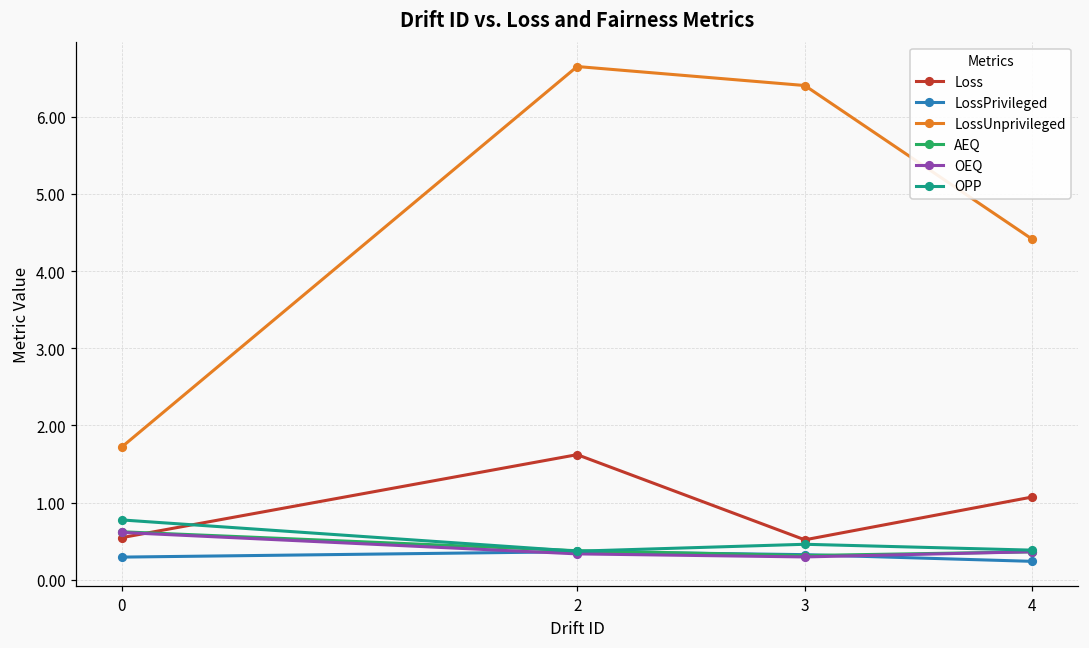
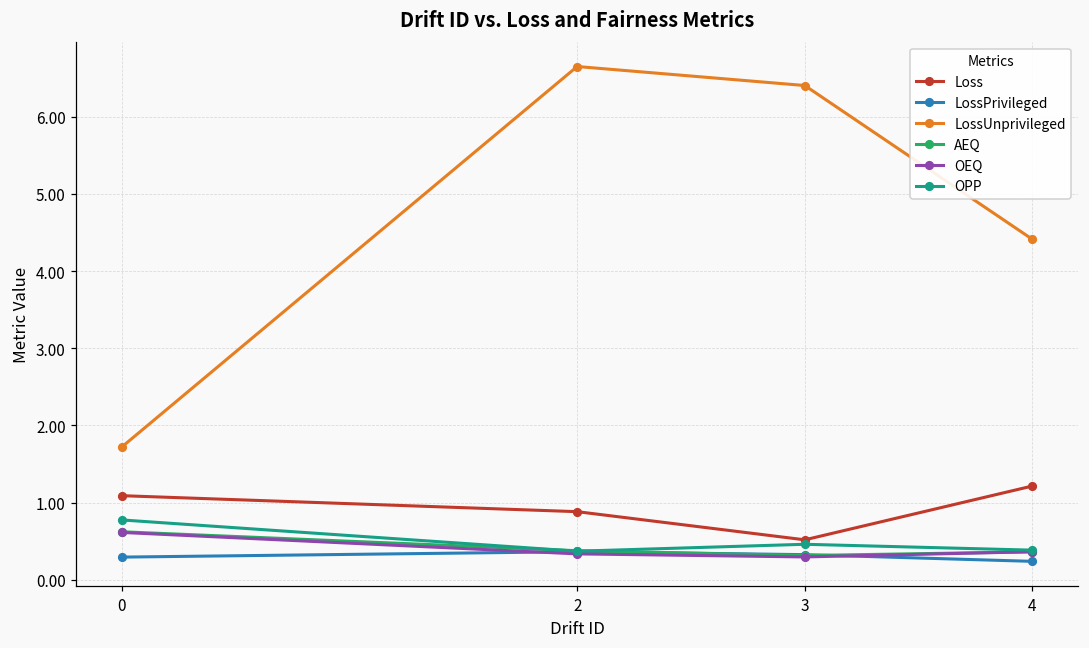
  {
    "Loss": {
-     "0": 0.5,
-     "2": 1.6,
+     "0": 1.1,
+     "2": 0.9,
      "3": 0.5,
-     "4": 1.1
+     "4": 1.2
    },
    "LossPrivileged": {
      "0": 0.3,
      "4": 0.2
    },
    "LossUnprivileged": {
      "0": 1.7,
      "2": 6.7,
      "3": 6.4,
      "4": 4.4
    }
  }
